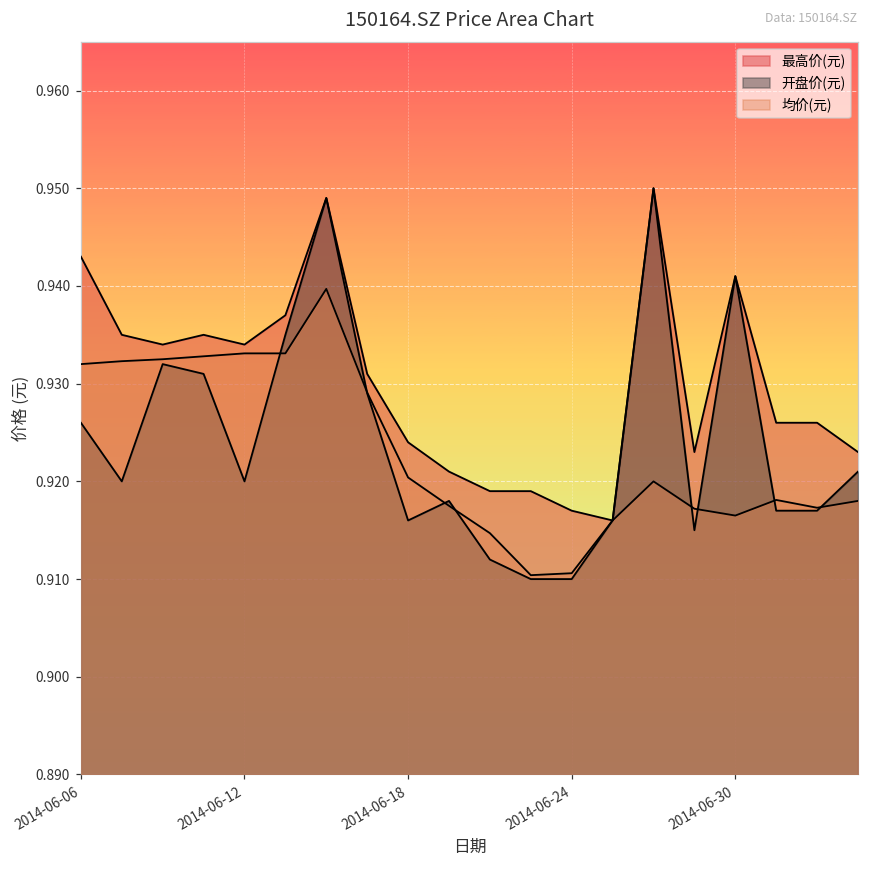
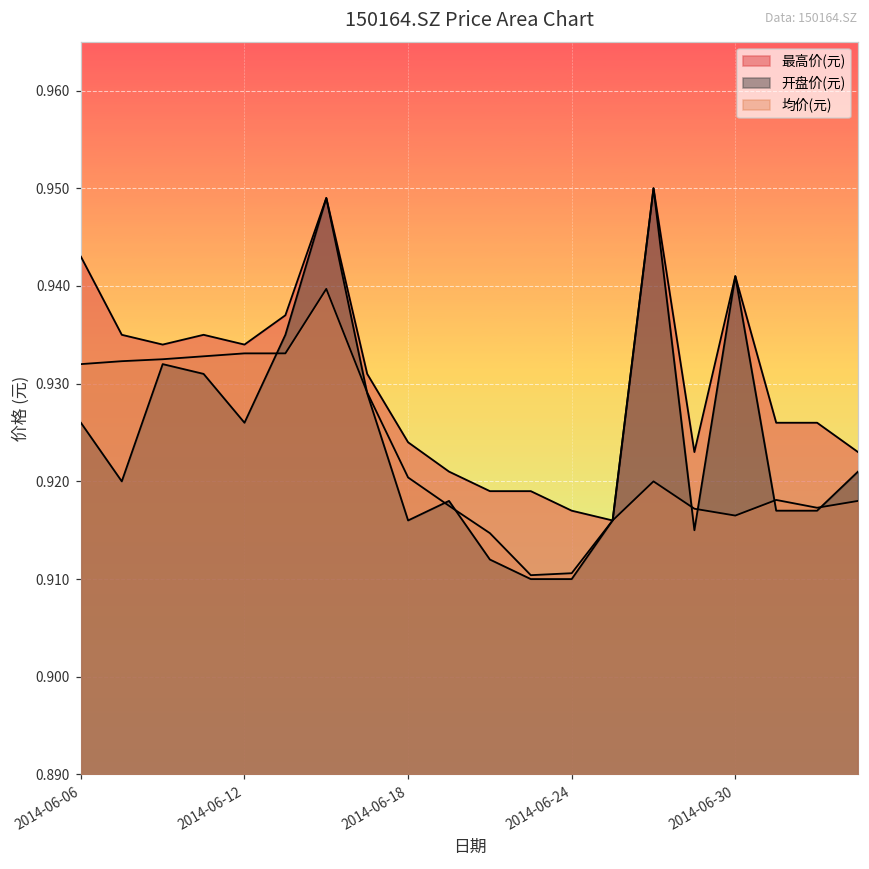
  {
    "开盘价(元)": {
      "2014-06-06": 0.926,
-     "2014-06-12": 0.920,
+     "2014-06-12": 0.926,
      "2014-06-18": 0.916,
      "2014-06-24": 0.910
    }
  }
